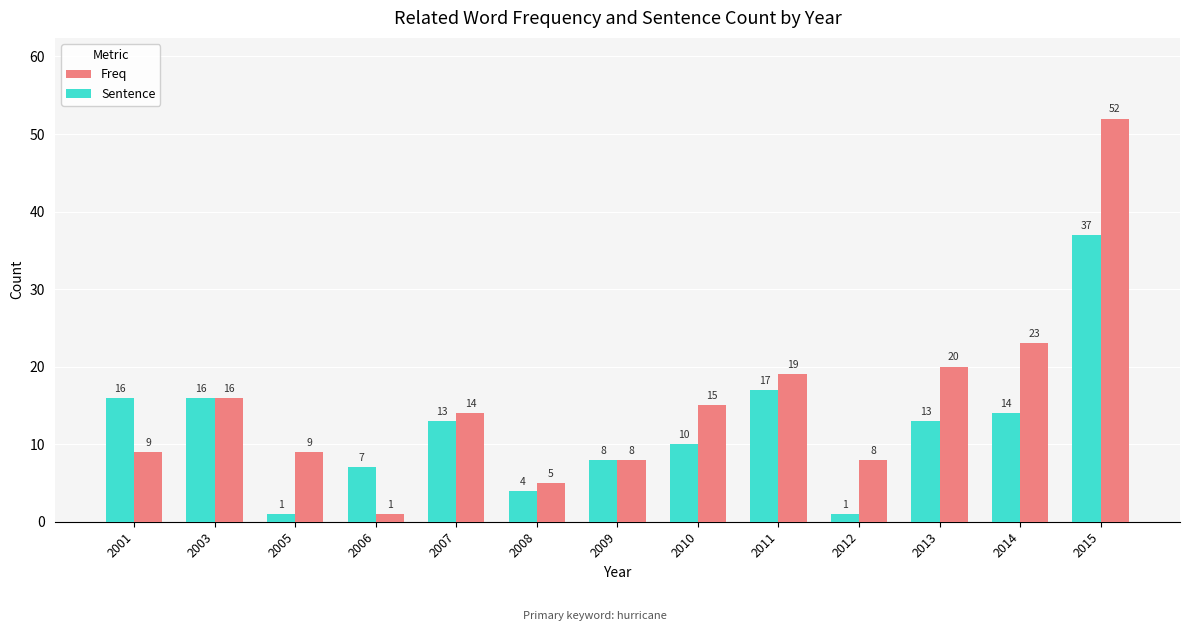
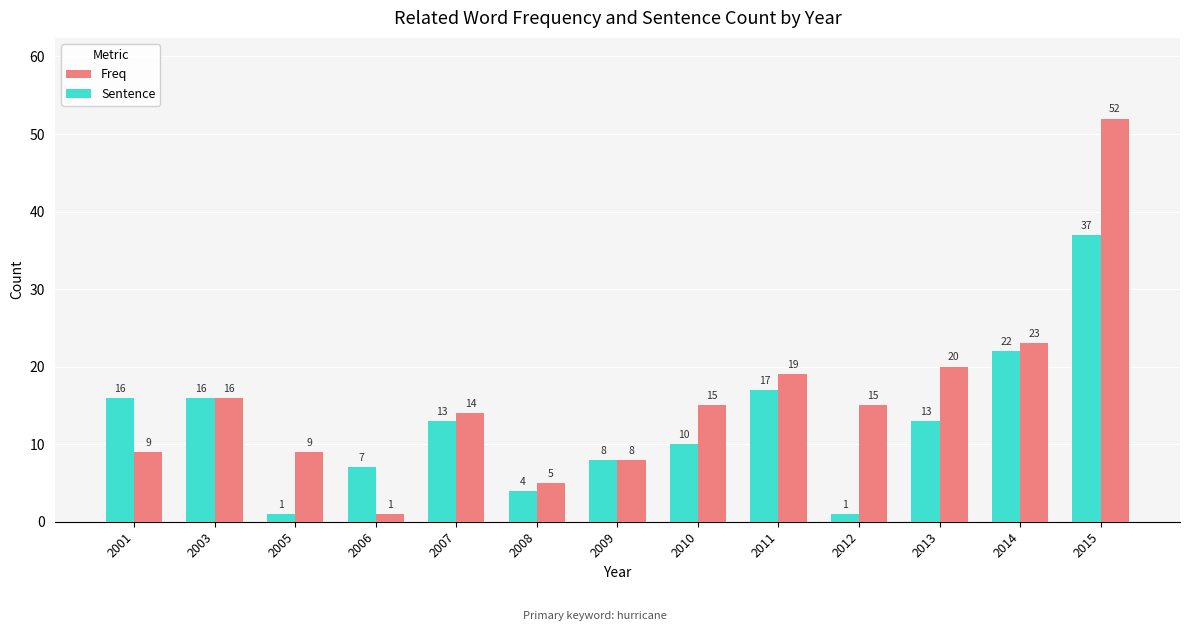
  {
    "Freq": {
      "2001": 9,
      "2003": 16,
      "2005": 9,
      "2006": 1,
      "2007": 14,
      "2008": 5,
      "2009": 8,
      "2010": 15,
      "2011": 19,
-     "2012": 8,
+     "2012": 15,
      "2013": 20,
      "2014": 23,
      "2015": 52
    },
    "Sentence": {
      "2001": 16,
      "2003": 16,
      "2005": 1,
      "2006": 7,
      "2007": 13,
      "2008": 4,
      "2009": 8,
      "2010": 10,
      "2011": 17,
      "2012": 1,
      "2013": 13,
-     "2014": 14,
+     "2014": 22,
      "2015": 37
    }
  }
